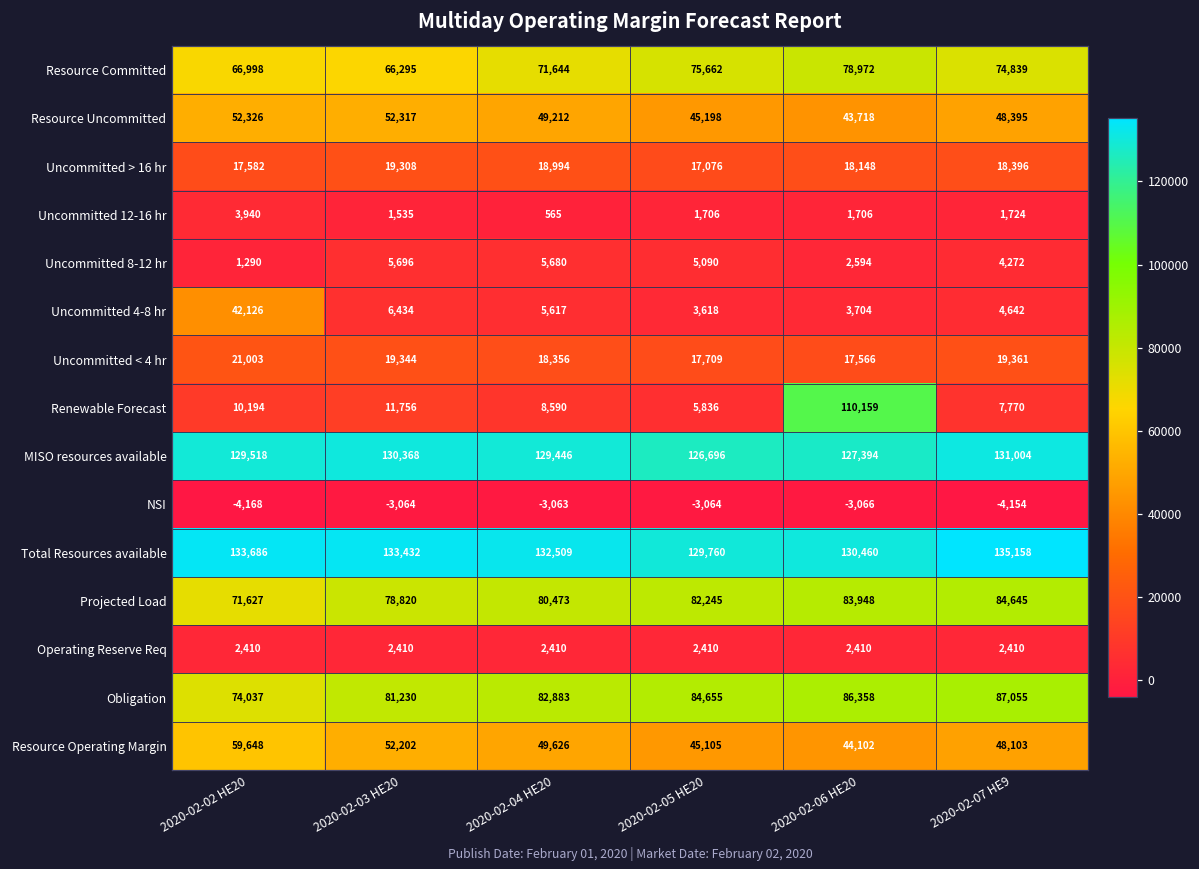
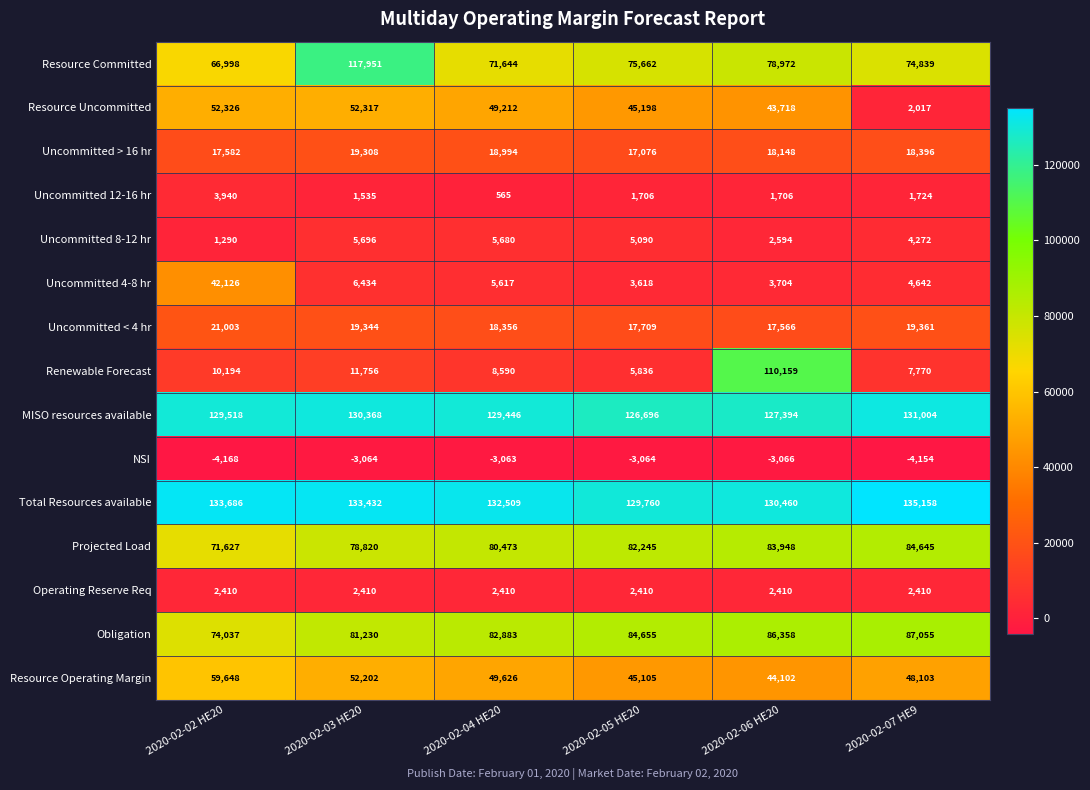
  {
    "Resource Committed": {
      "2020-02-02 HE20": "66,998",
-     "2020-02-03 HE20": "66,295",
+     "2020-02-03 HE20": "117,951",
      "2020-02-04 HE20": "71,644",
      "2020-02-05 HE20": "75,662",
      "2020-02-06 HE20": "78,972",
      "2020-02-07 HE9": "74,839"
    },
    "Resource Uncommitted": {
      "2020-02-02 HE20": "52,326",
      "2020-02-03 HE20": "52,317",
      "2020-02-04 HE20": "49,212",
      "2020-02-05 HE20": "45,198",
      "2020-02-06 HE20": "43,718",
-     "2020-02-07 HE9": "48,395"
+     "2020-02-07 HE9": "2,017"
    },
    "Uncommitted > 16 hr": {
      "2020-02-02 HE20": "17,582",
      "2020-02-03 HE20": "19,308",
      "2020-02-04 HE20": "18,994",
      "2020-02-05 HE20": "17,076",
      "2020-02-06 HE20": "18,148",
      "2020-02-07 HE9": "18,396"
    },
    "Uncommitted 12-16 hr": {
      "2020-02-02 HE20": "3,940",
      "2020-02-03 HE20": "1,535",
      "2020-02-04 HE20": "565",
      "2020-02-05 HE20": "1,706",
      "2020-02-06 HE20": "1,706",
      "2020-02-07 HE9": "1,724"
    },
    "Uncommitted 8-12 hr": {
      "2020-02-02 HE20": "1,290",
      "2020-02-03 HE20": "5,696",
      "2020-02-04 HE20": "5,680",
      "2020-02-05 HE20": "5,090",
      "2020-02-06 HE20": "2,594",
      "2020-02-07 HE9": "4,272"
    },
    "Uncommitted 4-8 hr": {
      "2020-02-02 HE20": "42,126",
      "2020-02-03 HE20": "6,434",
      "2020-02-04 HE20": "5,617",
      "2020-02-05 HE20": "3,618",
      "2020-02-06 HE20": "3,704",
      "2020-02-07 HE9": "4,642"
    },
    "Uncommitted < 4 hr": {
      "2020-02-02 HE20": "21,003",
      "2020-02-03 HE20": "19,344",
      "2020-02-04 HE20": "18,356",
      "2020-02-05 HE20": "17,709",
      "2020-02-06 HE20": "17,566",
      "2020-02-07 HE9": "19,361"
    },
    "Renewable Forecast": {
      "2020-02-02 HE20": "10,194",
      "2020-02-03 HE20": "11,756",
      "2020-02-04 HE20": "8,590",
      "2020-02-05 HE20": "5,836",
      "2020-02-06 HE20": "110,159",
      "2020-02-07 HE9": "7,770"
    },
    "MISO resources available": {
      "2020-02-02 HE20": "129,518",
      "2020-02-03 HE20": "130,368",
      "2020-02-04 HE20": "129,446",
      "2020-02-05 HE20": "126,696",
      "2020-02-06 HE20": "127,394",
      "2020-02-07 HE9": "131,004"
    },
    "NSI": {
      "2020-02-02 HE20": "-4,168",
      "2020-02-03 HE20": "-3,064",
      "2020-02-04 HE20": "-3,063",
      "2020-02-05 HE20": "-3,064",
      "2020-02-06 HE20": "-3,066",
      "2020-02-07 HE9": "-4,154"
    },
    "Total Resources available": {
      "2020-02-02 HE20": "133,686",
      "2020-02-03 HE20": "133,432",
      "2020-02-04 HE20": "132,509",
      "2020-02-05 HE20": "129,760",
      "2020-02-06 HE20": "130,460",
      "2020-02-07 HE9": "135,158"
    },
    "Projected Load": {
      "2020-02-02 HE20": "71,627",
      "2020-02-03 HE20": "78,820",
      "2020-02-04 HE20": "80,473",
      "2020-02-05 HE20": "82,245",
      "2020-02-06 HE20": "83,948",
      "2020-02-07 HE9": "84,645"
    },
    "Operating Reserve Req": {
      "2020-02-02 HE20": "2,410",
      "2020-02-03 HE20": "2,410",
      "2020-02-04 HE20": "2,410",
      "2020-02-05 HE20": "2,410",
      "2020-02-06 HE20": "2,410",
      "2020-02-07 HE9": "2,410"
    },
    "Obligation": {
      "2020-02-02 HE20": "74,037",
      "2020-02-03 HE20": "81,230",
      "2020-02-04 HE20": "82,883",
      "2020-02-05 HE20": "84,655",
      "2020-02-06 HE20": "86,358",
      "2020-02-07 HE9": "87,055"
    },
    "Resource Operating Margin": {
      "2020-02-02 HE20": "59,648",
      "2020-02-03 HE20": "52,202",
      "2020-02-04 HE20": "49,626",
      "2020-02-05 HE20": "45,105",
      "2020-02-06 HE20": "44,102",
      "2020-02-07 HE9": "48,103"
    }
  }
